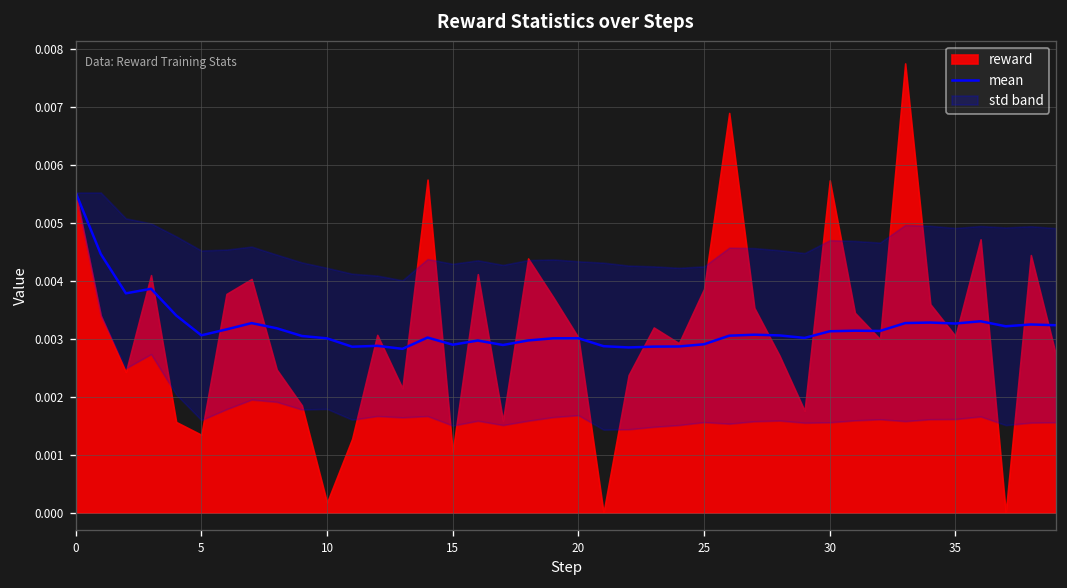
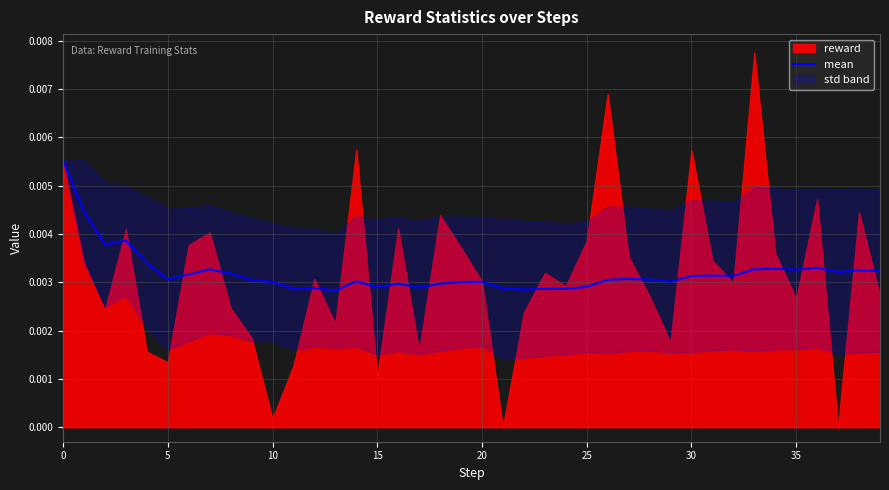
  {
    "reward": {
      "5": 0.0013,
      "10": 0.0002,
      "15": 0.0011,
      "25": 0.0039,
      "30": 0.0057,
-     "35": 0.0030
+     "35": 0.0027
    }
  }
